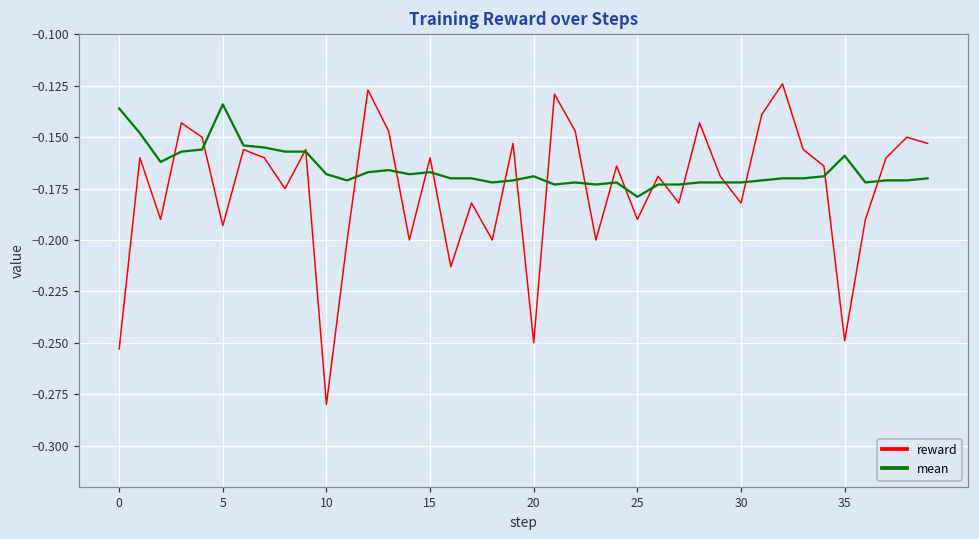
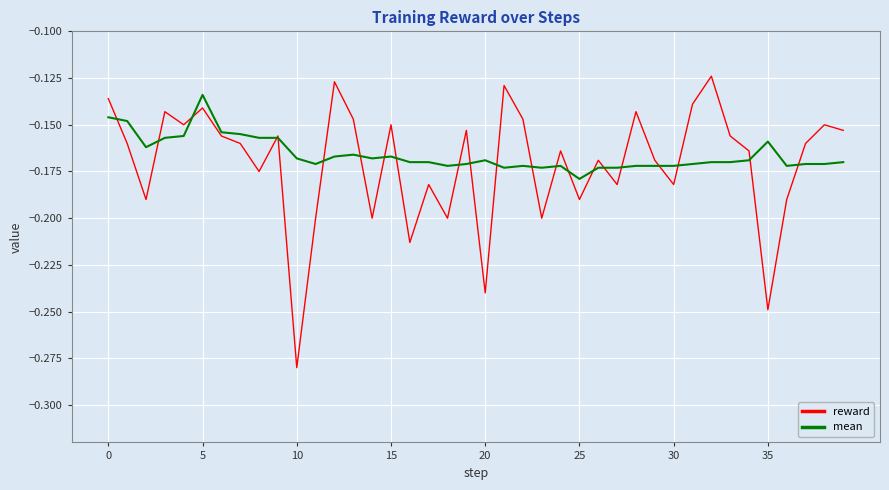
  {
    "reward": {
-     "0": -0.253,
-     "5": -0.193,
+     "0": -0.136,
+     "5": -0.141,
      "10": -0.280,
-     "15": -0.16,
-     "20": -0.25,
+     "15": -0.15,
+     "20": -0.24,
      "25": -0.190,
      "30": -0.182,
      "35": -0.249
    },
    "mean": {
-     "0": -0.136,
+     "0": -0.146,
      "5": -0.134,
      "10": -0.168,
      "15": -0.167,
      "20": -0.169,
      "25": -0.179,
      "30": -0.172,
      "35": -0.159
    }
  }
